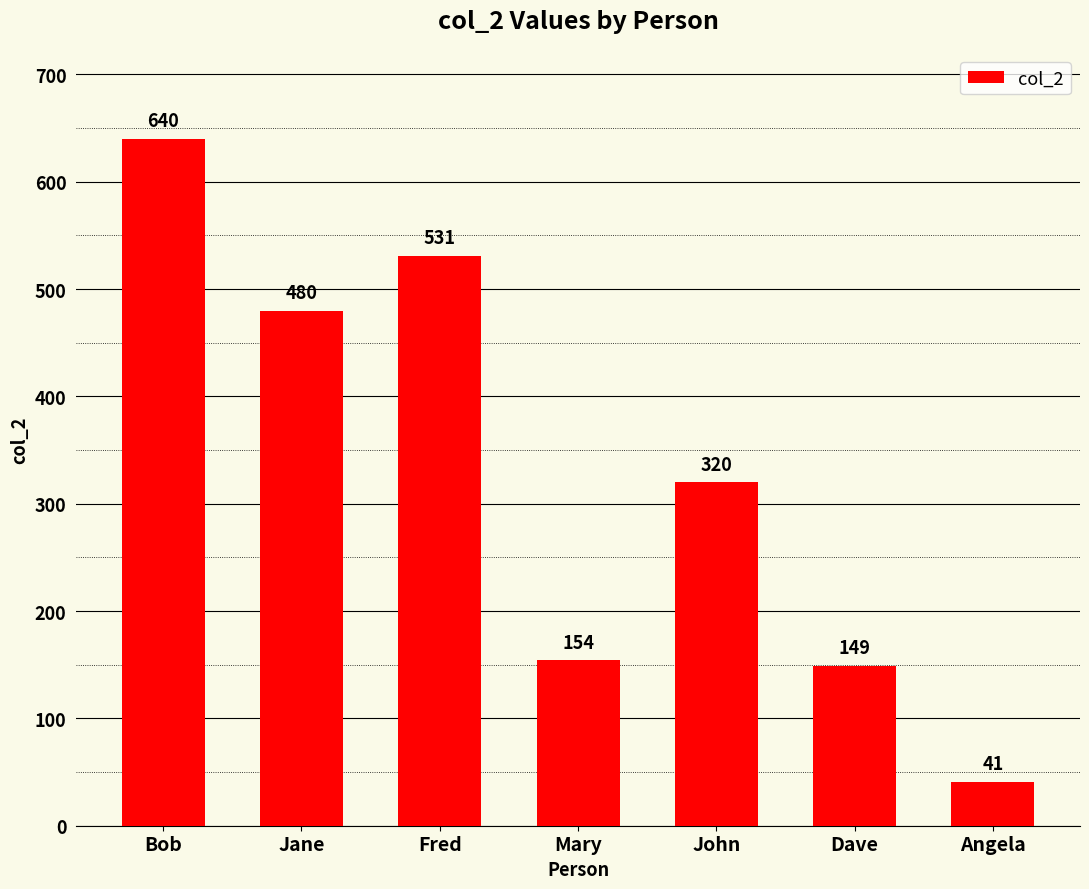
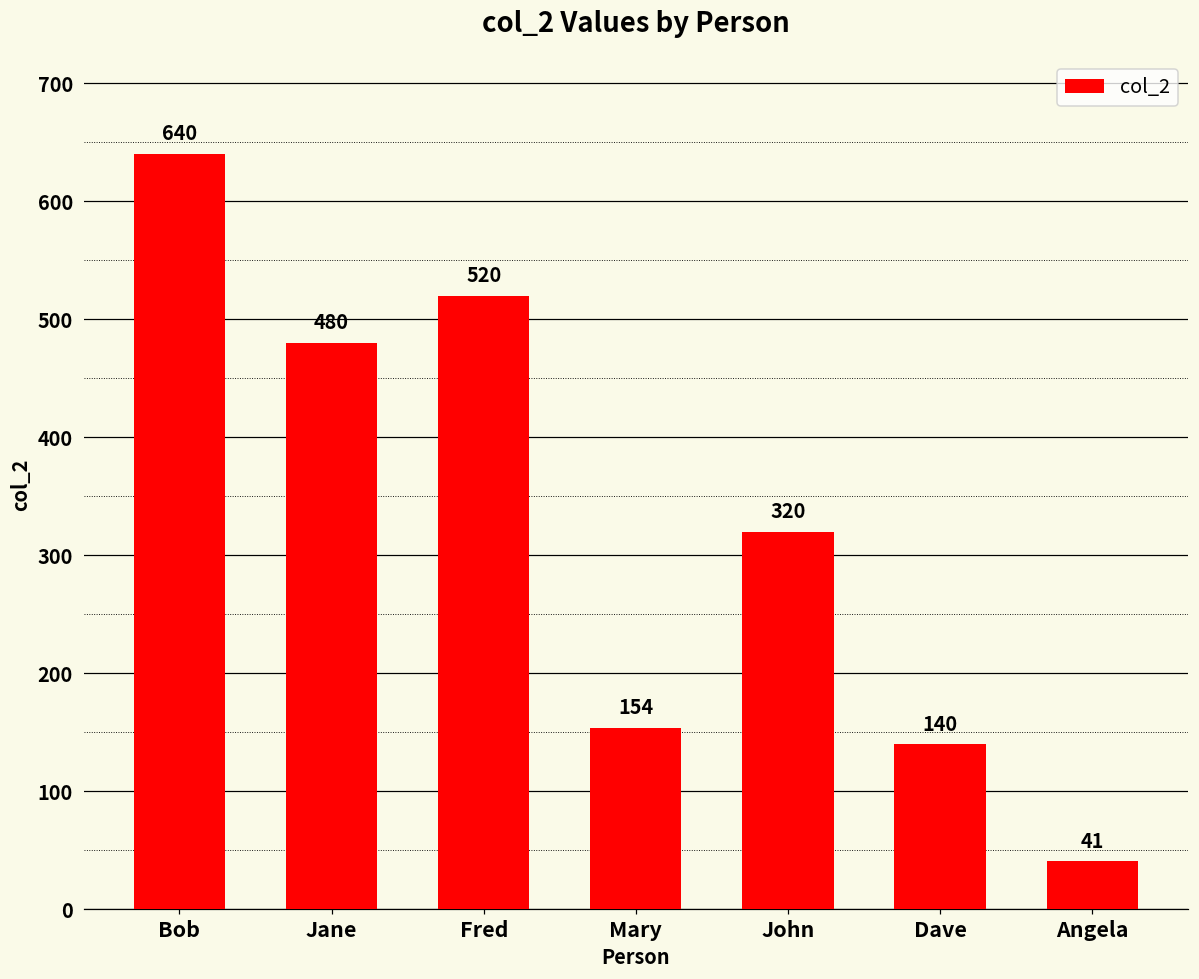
  {
    "Bob": 640,
    "Jane": 480,
-   "Fred": 531,
+   "Fred": 520,
    "Mary": 154,
    "John": 320,
-   "Dave": 149,
+   "Dave": 140,
    "Angela": 41
  }
